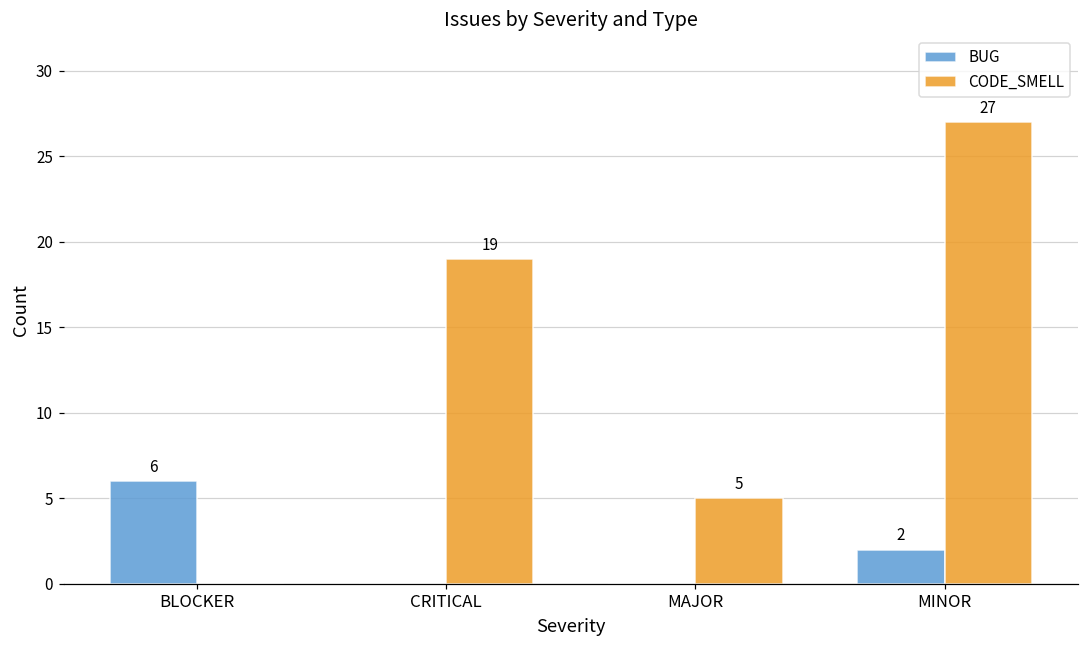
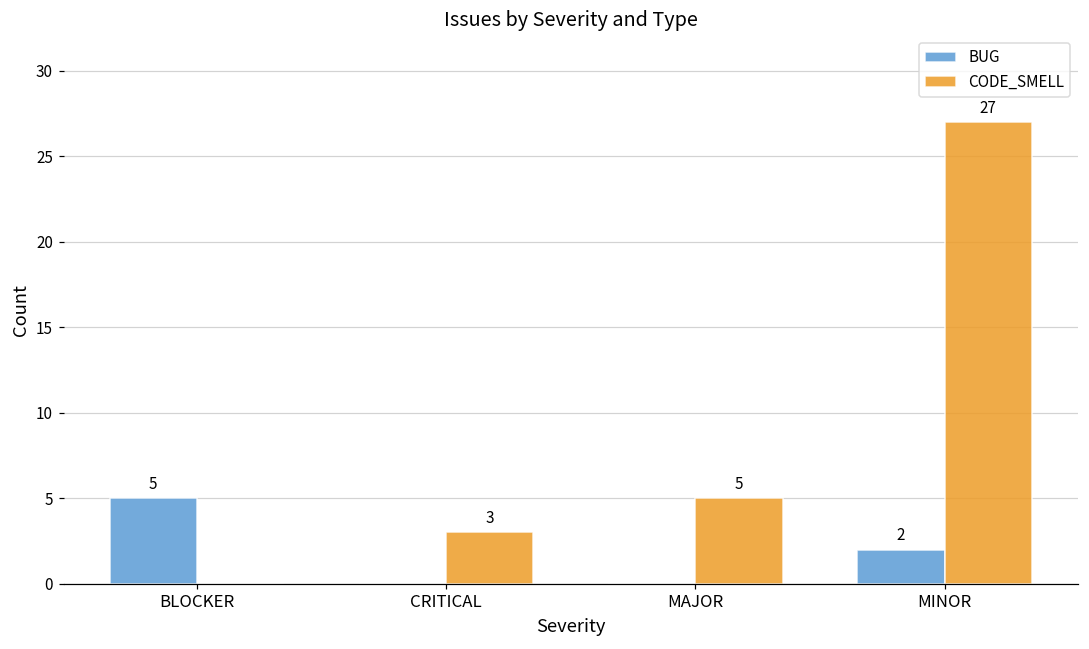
  {
    "BUG": {
-     "BLOCKER": 6,
+     "BLOCKER": 5,
      "MINOR": 2
    },
    "CODE_SMELL": {
-     "CRITICAL": 19,
+     "CRITICAL": 3,
      "MAJOR": 5,
      "MINOR": 27
    }
  }
